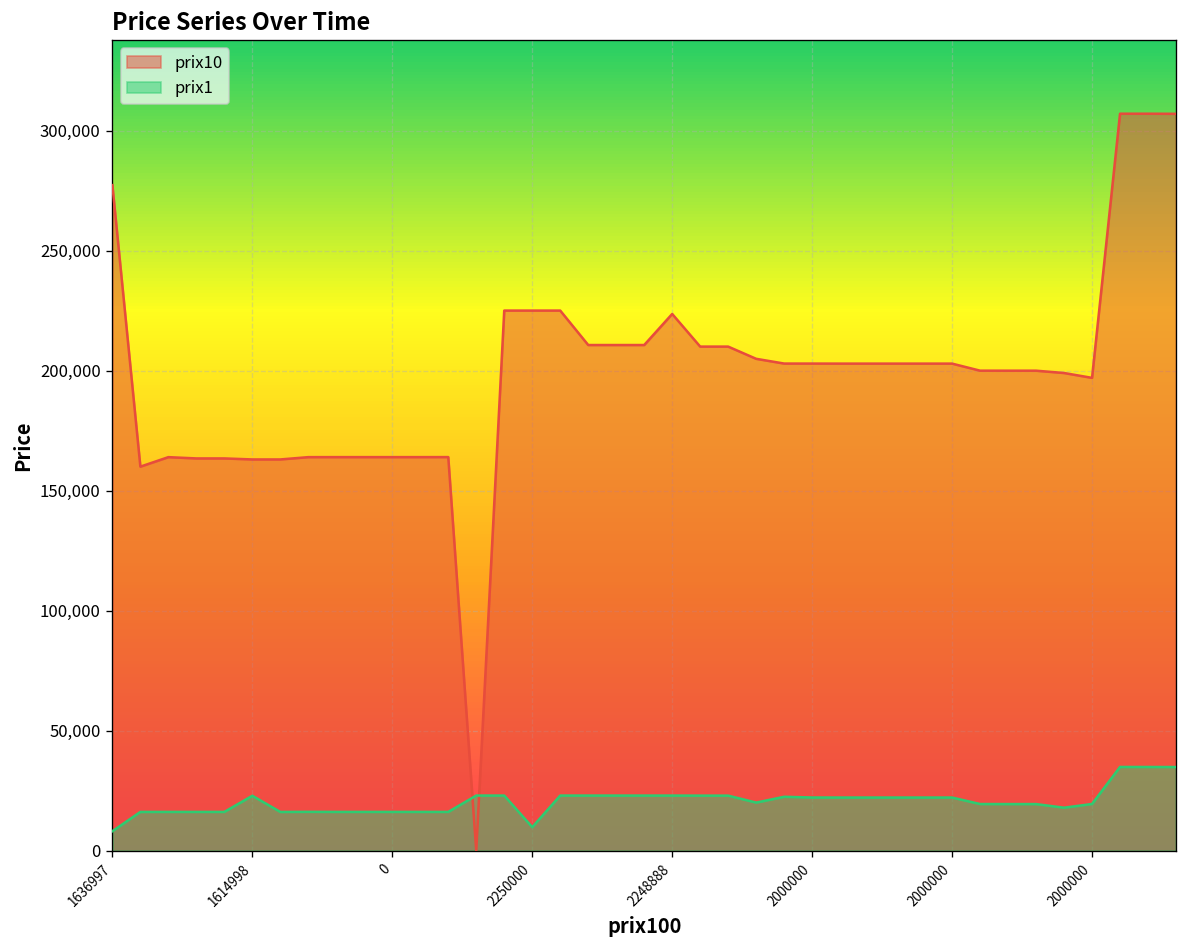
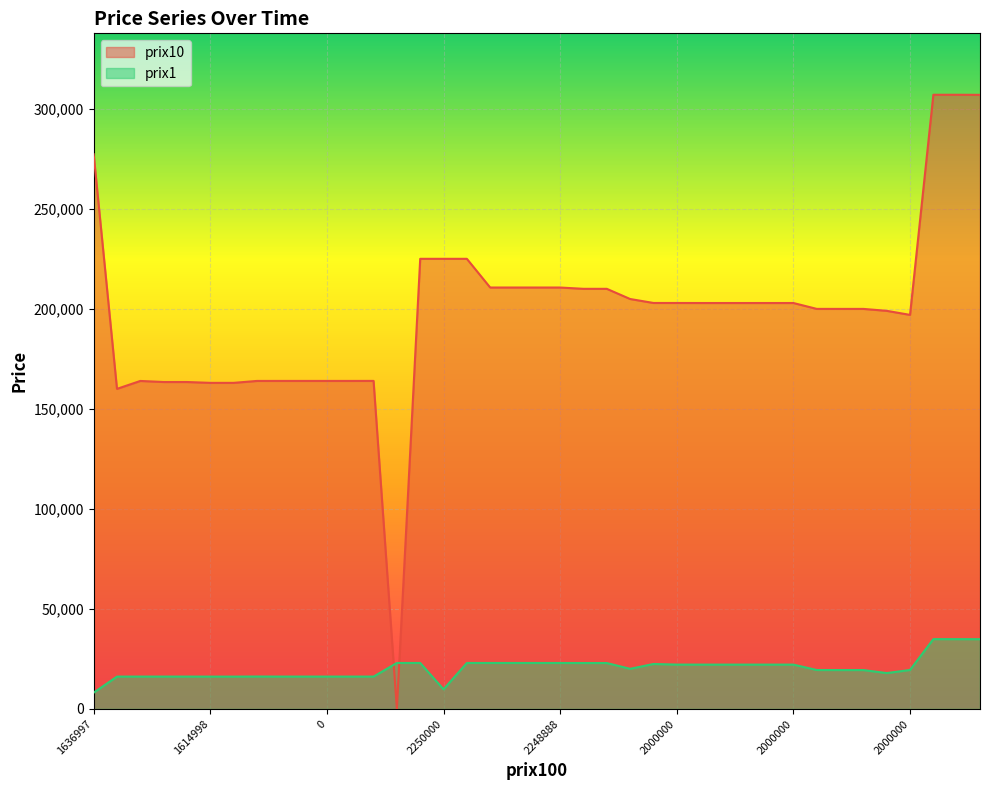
  {
    "prix10": {
      "1636997": "277,000",
      "1614998": "163,000",
      "0": "164,000",
      "2250000": "225,000",
-     "2248888": "224,000"
+     "2248888": "211,000"
    },
    "prix1": {
      "1636997": "8,000",
-     "1614998": "23,000",
+     "1614998": "16,000",
      "0": "16,000",
      "2250000": "10,000",
      "2248888": "23,000"
    }
  }
